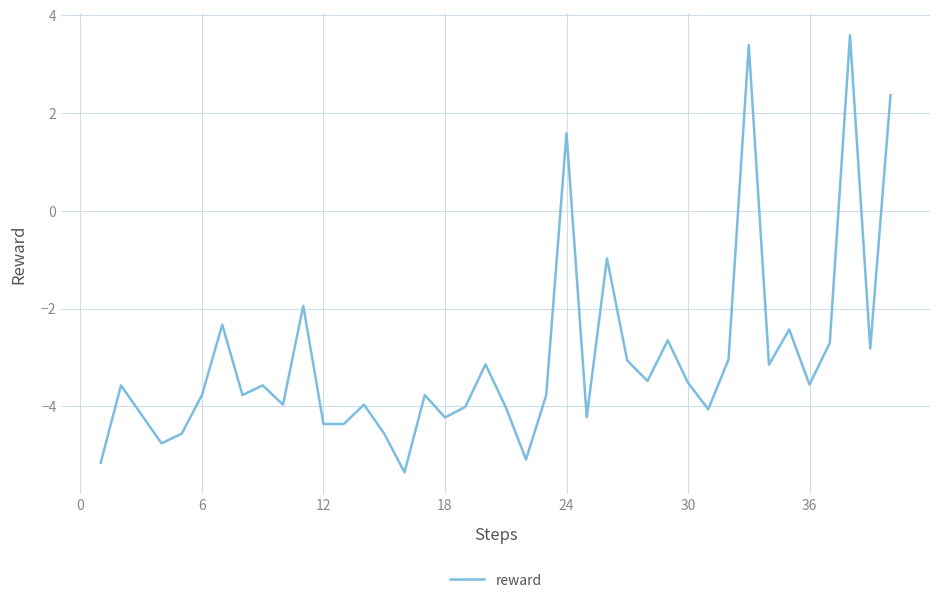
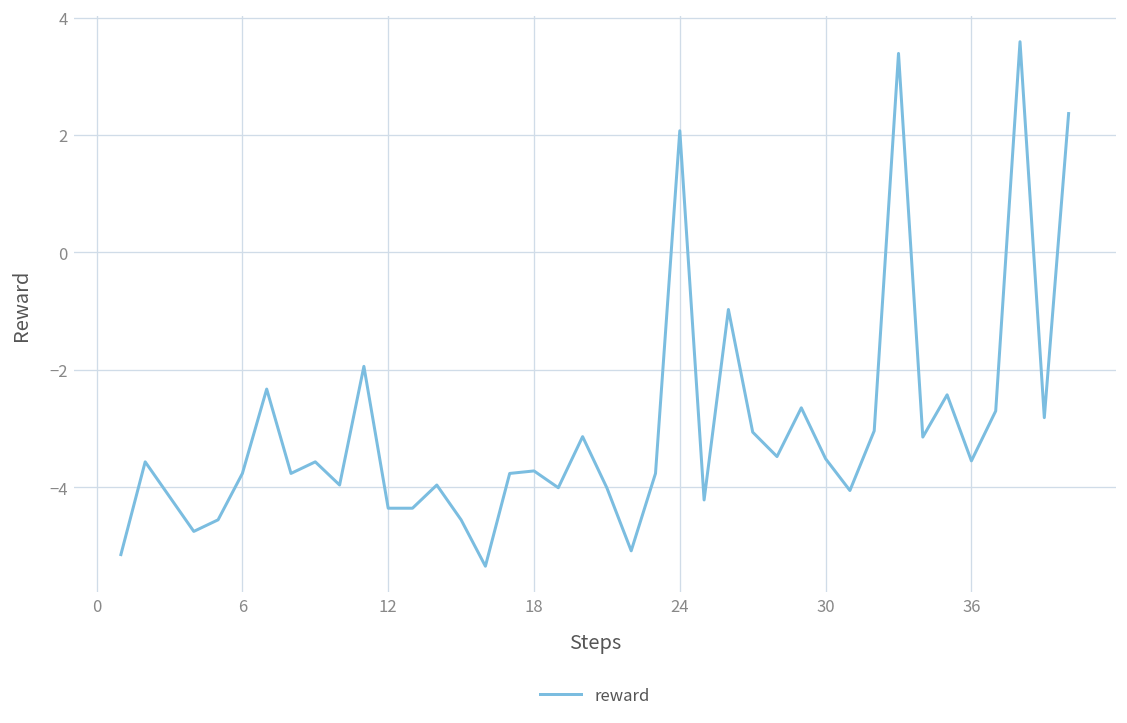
  {
    "6": -3.8,
    "12": -4.4,
-   "18": -4.2,
-   "24": 1.6,
+   "18": -3.7,
+   "24": 2.1,
    "30": -3.5,
    "36": -3.6
  }
